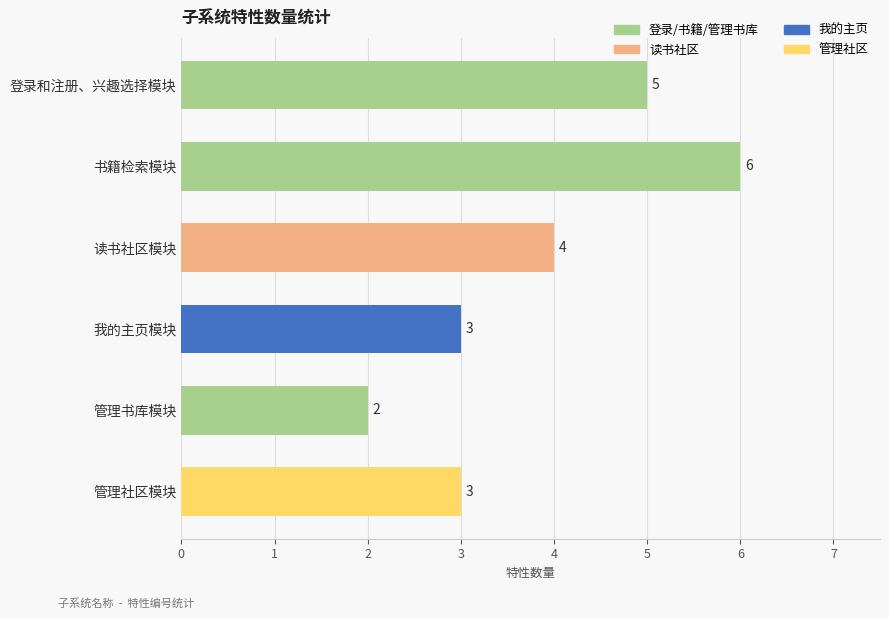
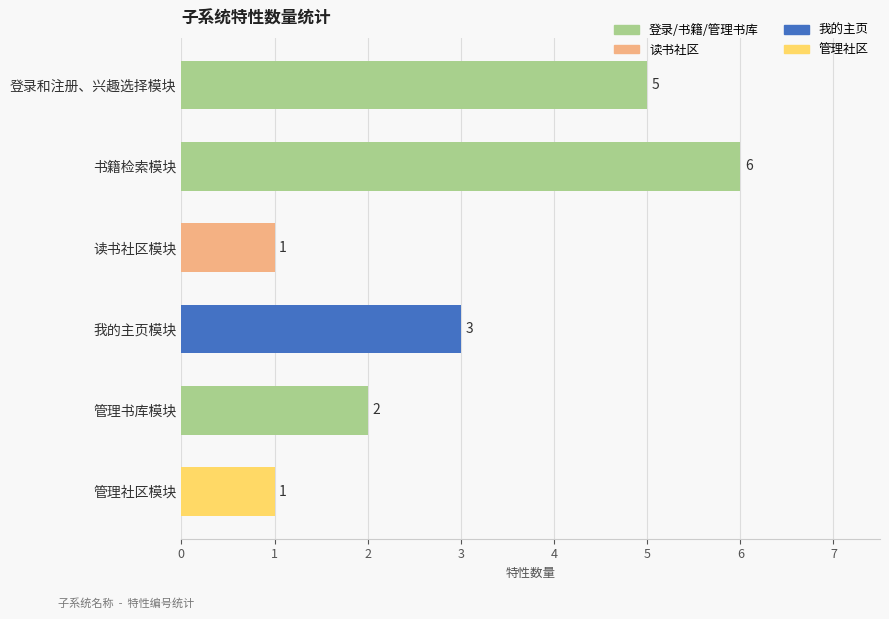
  {
    "登录和注册、兴趣选择模块": 5,
    "书籍检索模块": 6,
-   "读书社区模块": 4,
+   "读书社区模块": 1,
    "我的主页模块": 3,
    "管理书库模块": 2,
-   "管理社区模块": 3
+   "管理社区模块": 1
  }
